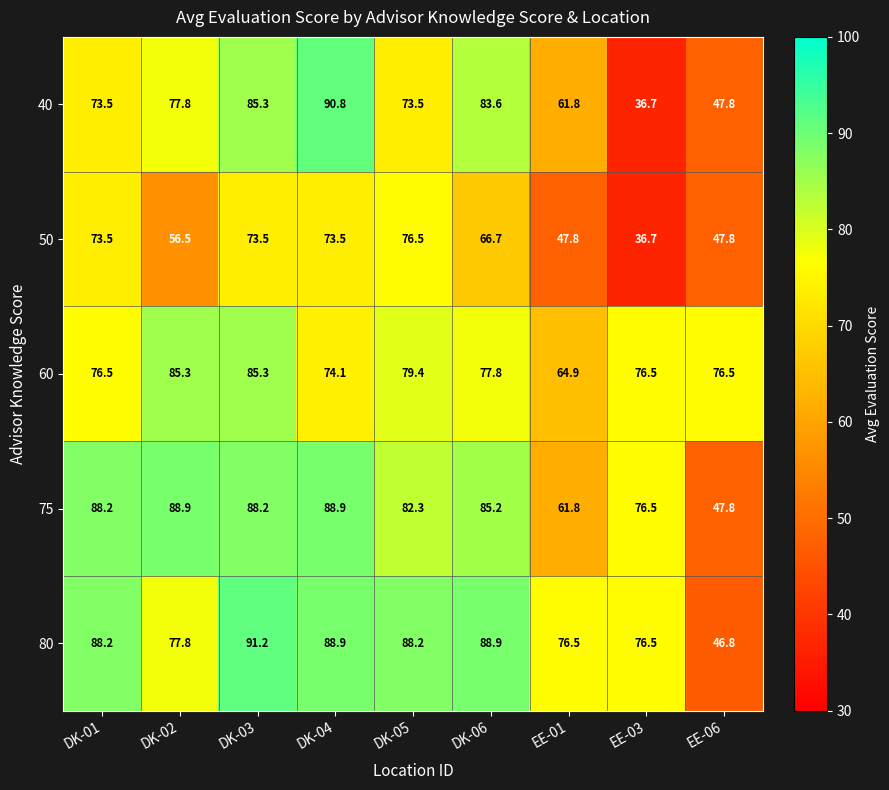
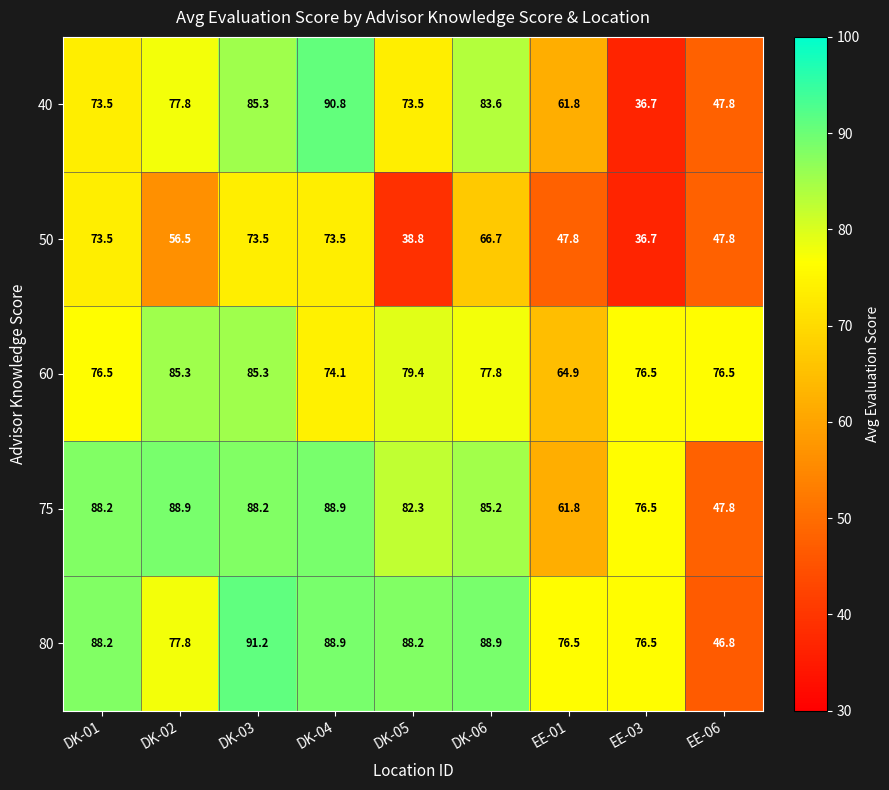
  {
    "40": {
      "DK-01": 73.5,
      "DK-02": 77.8,
      "DK-03": 85.3,
      "DK-04": 90.8,
      "DK-05": 73.5,
      "DK-06": 83.6,
      "EE-01": 61.8,
      "EE-03": 36.7,
      "EE-06": 47.8
    },
    "50": {
      "DK-01": 73.5,
      "DK-02": 56.5,
      "DK-03": 73.5,
      "DK-04": 73.5,
-     "DK-05": 76.5,
+     "DK-05": 38.8,
      "DK-06": 66.7,
      "EE-01": 47.8,
      "EE-03": 36.7,
      "EE-06": 47.8
    },
    "60": {
      "DK-01": 76.5,
      "DK-02": 85.3,
      "DK-03": 85.3,
      "DK-04": 74.1,
      "DK-05": 79.4,
      "DK-06": 77.8,
      "EE-01": 64.9,
      "EE-03": 76.5,
      "EE-06": 76.5
    },
    "75": {
      "DK-01": 88.2,
      "DK-02": 88.9,
      "DK-03": 88.2,
      "DK-04": 88.9,
      "DK-05": 82.3,
      "DK-06": 85.2,
      "EE-01": 61.8,
      "EE-03": 76.5,
      "EE-06": 47.8
    },
    "80": {
      "DK-01": 88.2,
      "DK-02": 77.8,
      "DK-03": 91.2,
      "DK-04": 88.9,
      "DK-05": 88.2,
      "DK-06": 88.9,
      "EE-01": 76.5,
      "EE-03": 76.5,
      "EE-06": 46.8
    }
  }
